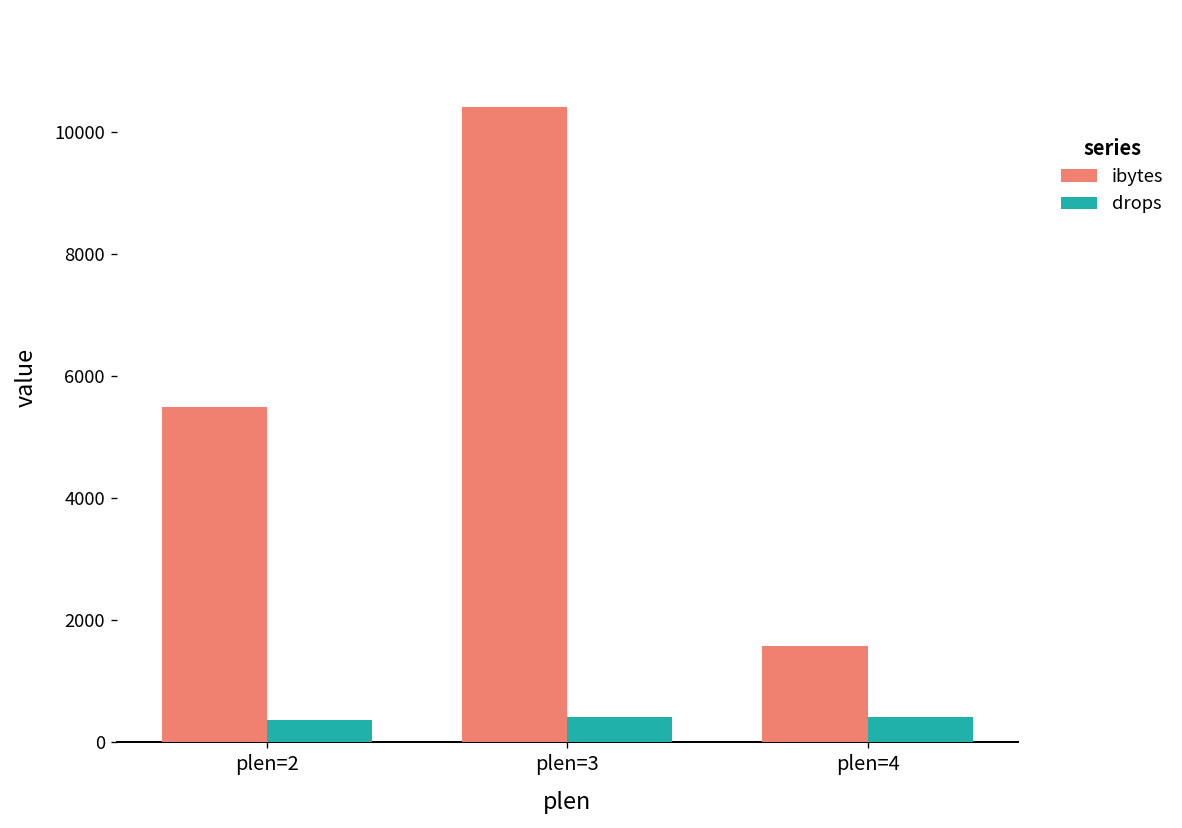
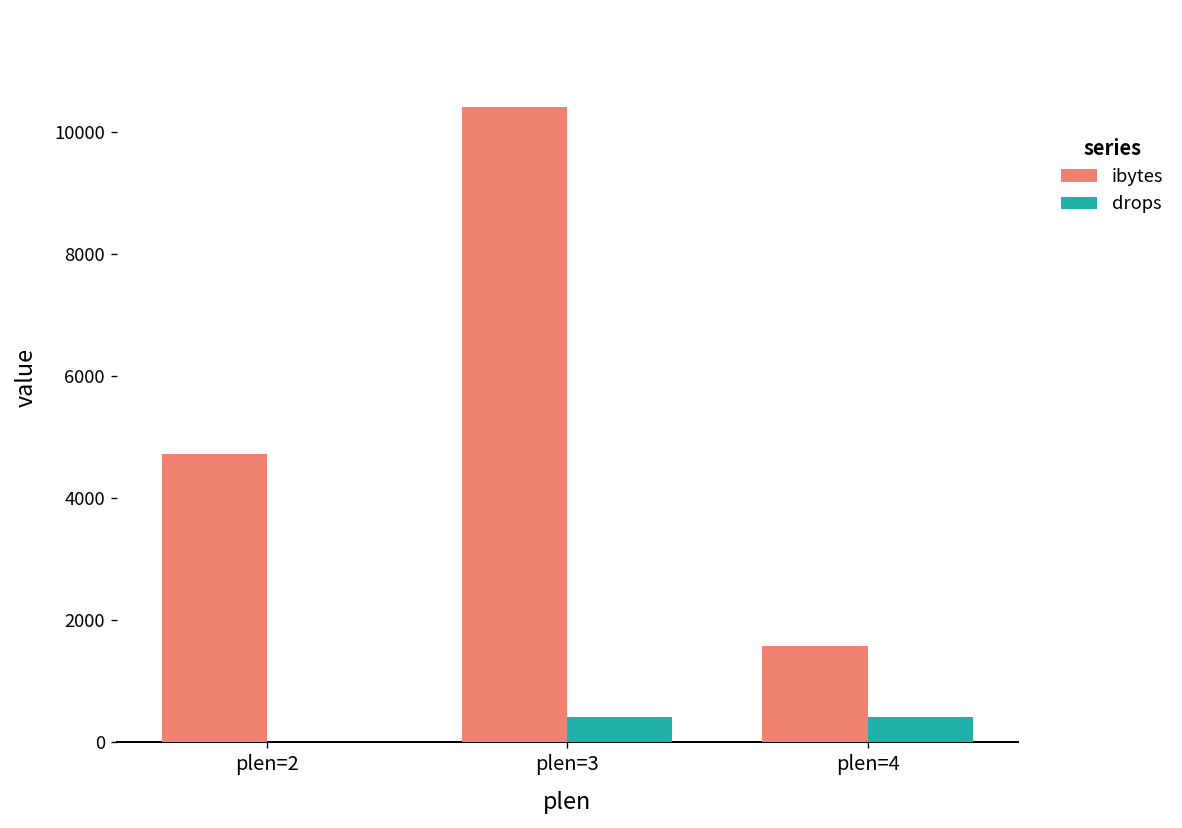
  {
    "ibytes": {
-     "plen=2": 5500,
+     "plen=2": 4700,
      "plen=3": 10400,
      "plen=4": 1600
    },
    "drops": {
-     "plen=2": 400,
+     "plen=2": 0,
      "plen=3": 400,
      "plen=4": 400
    }
  }
